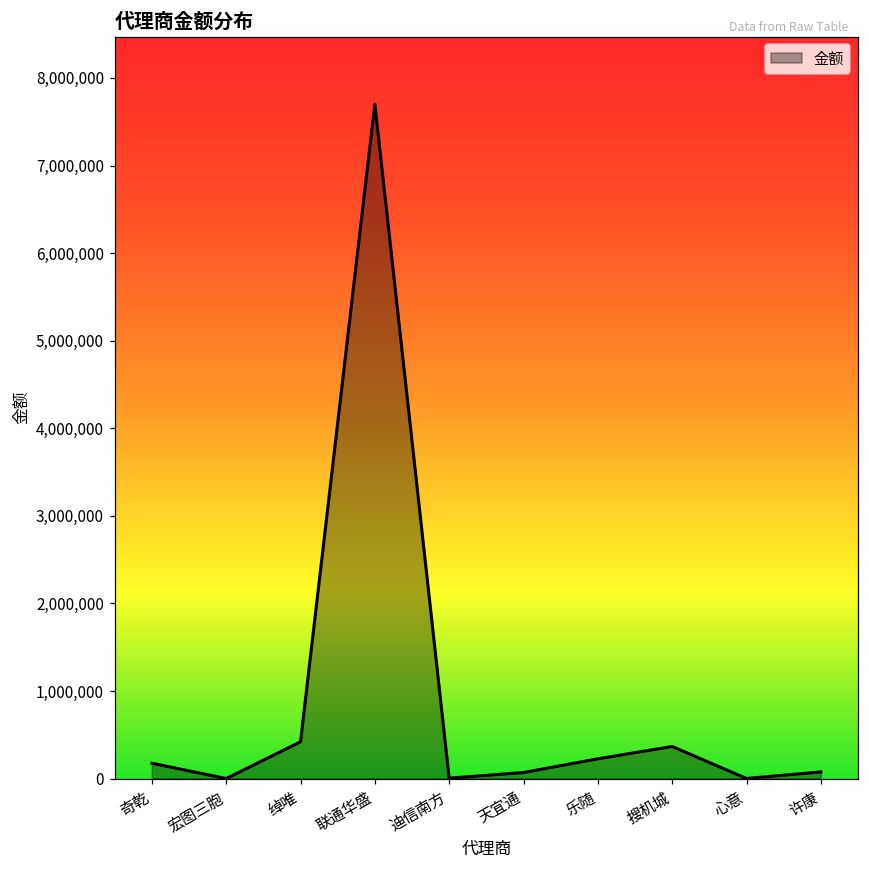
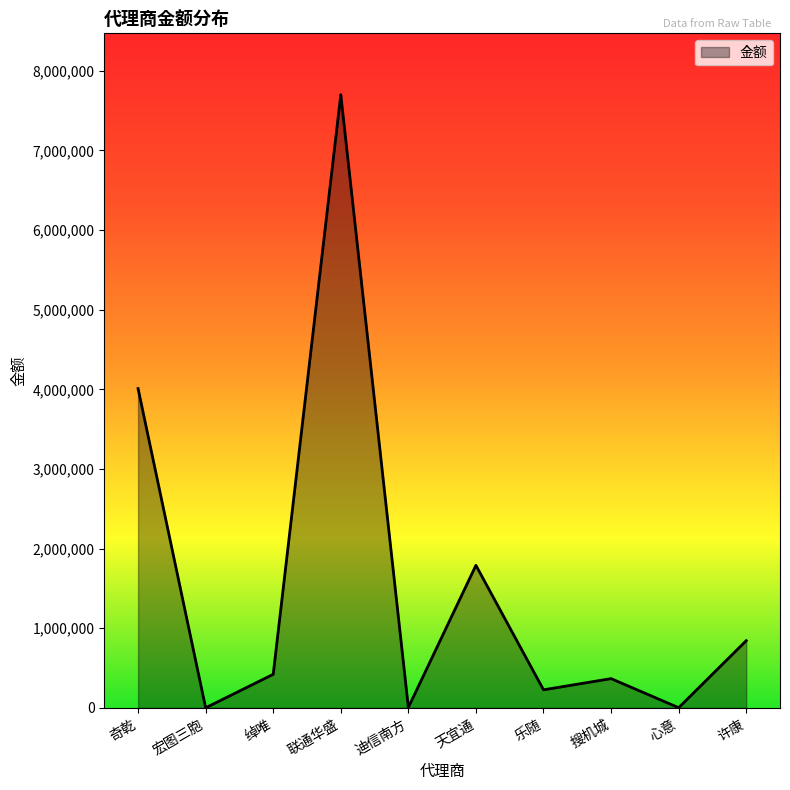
  {
-   "奇乾": "200,000",
+   "奇乾": "4,000,000",
    "宏图三胞": "0",
    "绰唯": "400,000",
    "联通华盛": "7,700,000",
    "迪信南方": "0",
-   "天宜通": "100,000",
+   "天宜通": "1,800,000",
    "乐随": "200,000",
    "搜机城": "400,000",
    "心意": "0",
-   "许康": "100,000"
+   "许康": "800,000"
  }
